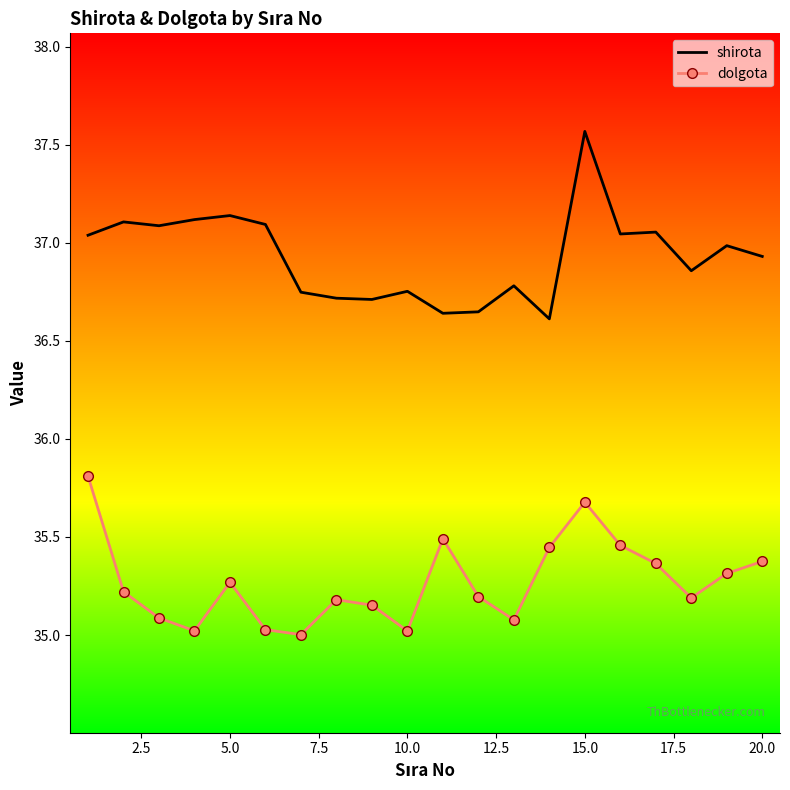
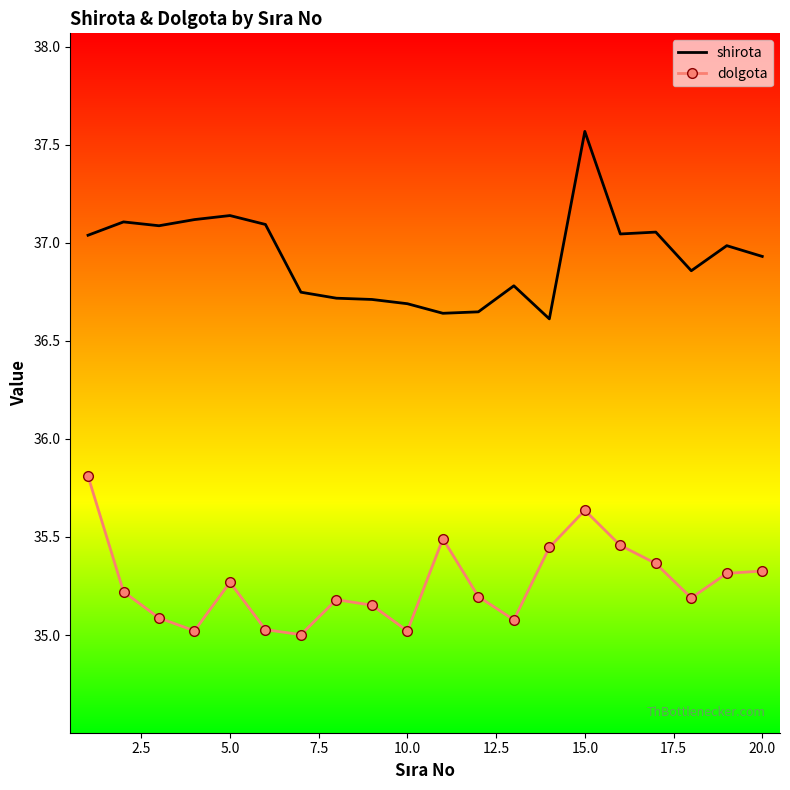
  {
    "shirota": {
      "5.0": 37.14,
-     "10.0": 36.75,
+     "10.0": 36.69,
      "15.0": 37.57,
      "20.0": 36.93
    },
    "dolgota": {
      "5.0": 35.27,
      "10.0": 35.02,
-     "15.0": 35.68,
-     "20.0": 35.38
+     "15.0": 35.64,
+     "20.0": 35.33
    }
  }
